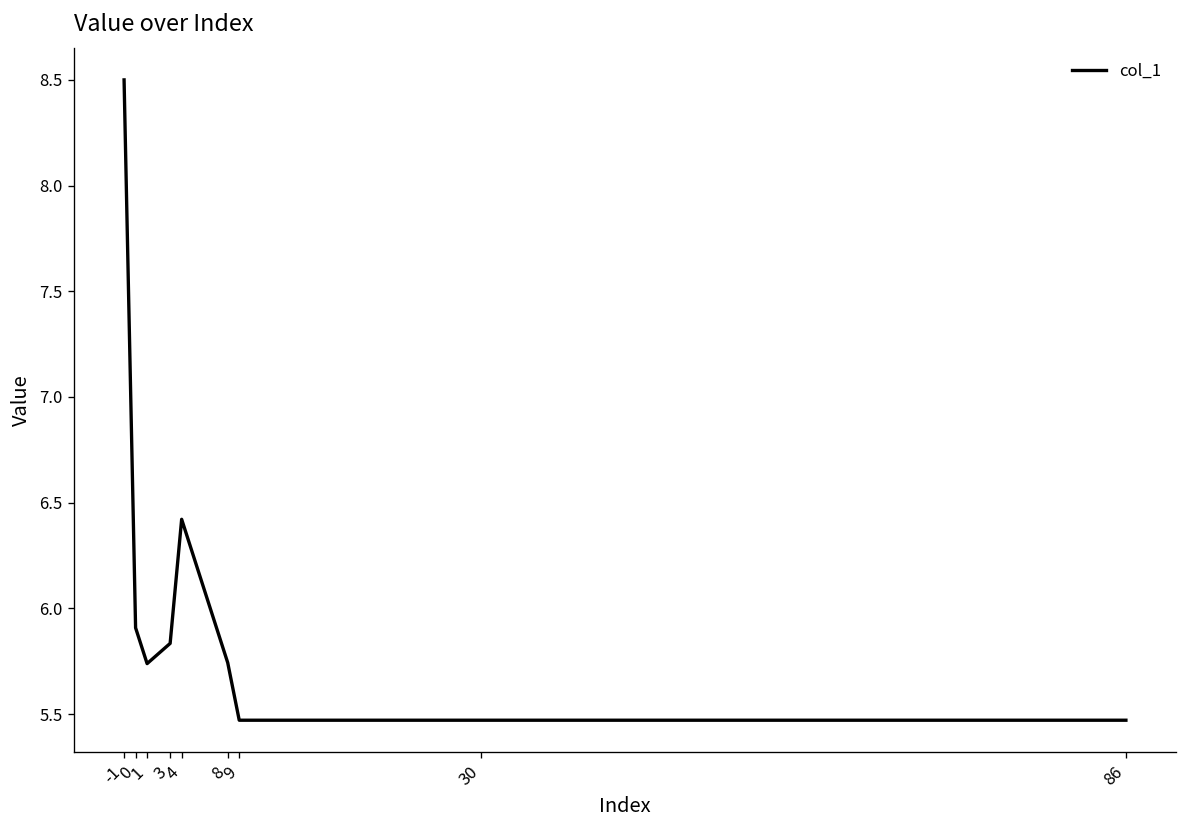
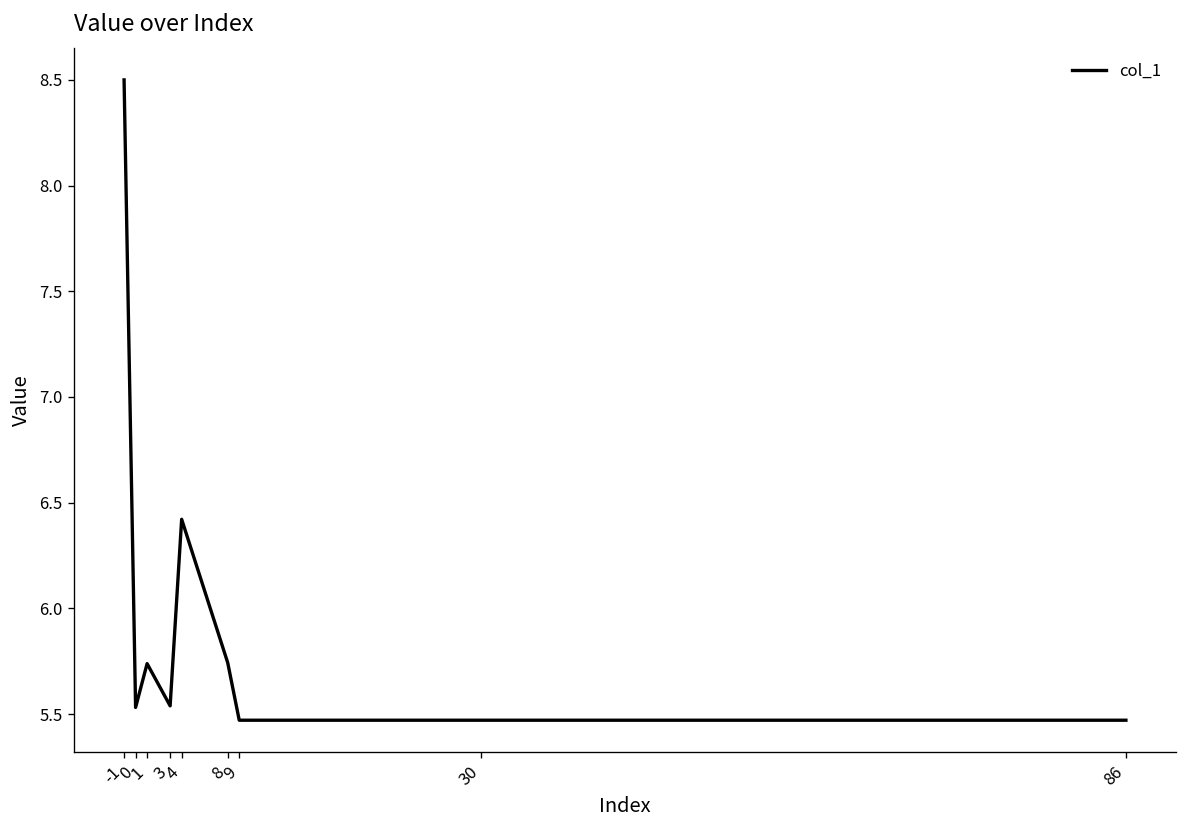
  {
    "-1": 8.50,
-   "0": 5.91,
+   "0": 5.53,
    "1": 5.74,
-   "3": 5.83,
+   "3": 5.54,
    "4": 6.42,
    "8": 5.74,
    "9": 5.47,
    "30": 5.47,
    "86": 5.47
  }
